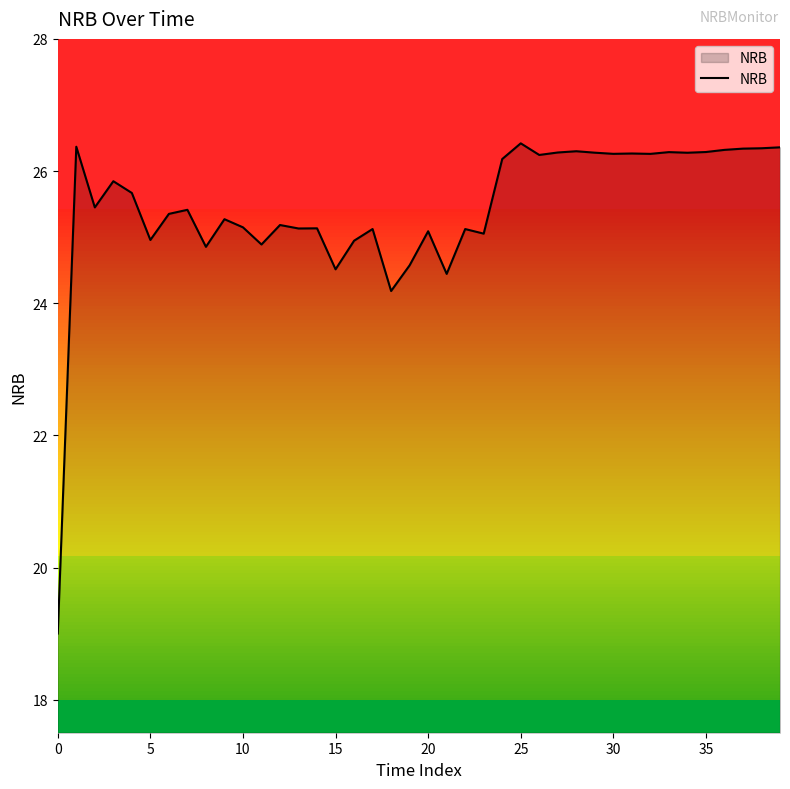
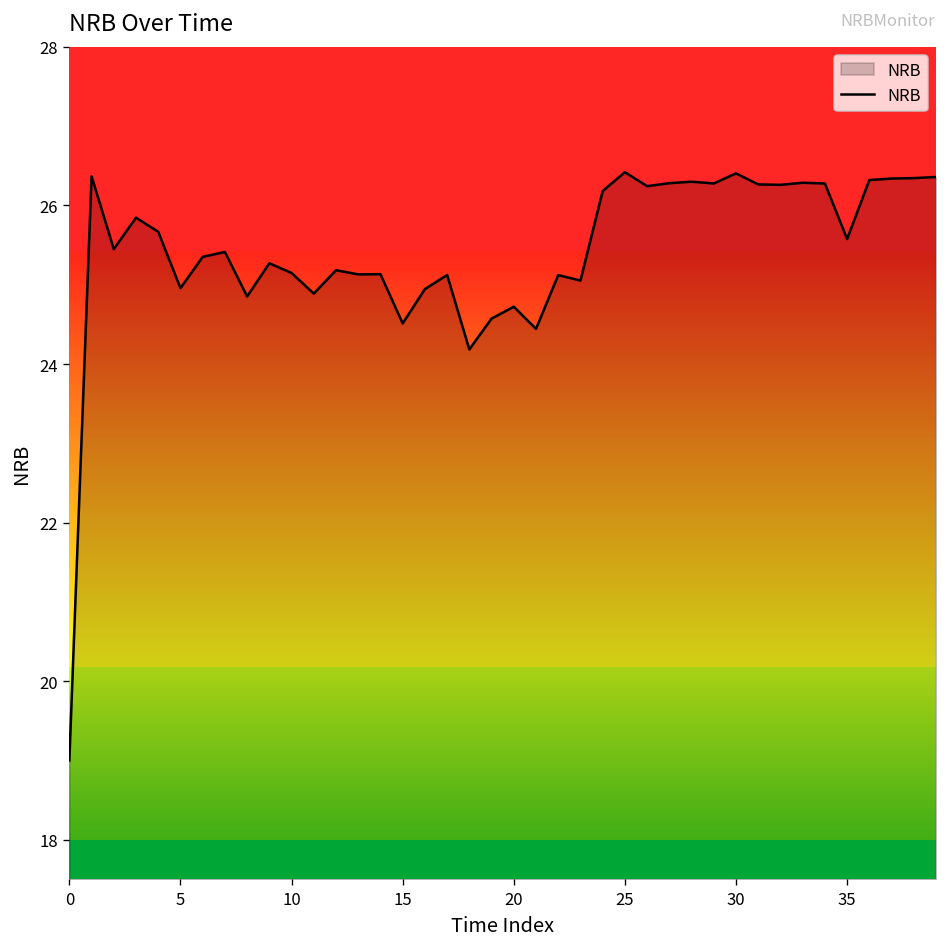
  {
    "0": 19.0,
    "5": 25.0,
    "10": 25.1,
    "15": 24.5,
-   "20": 25.1,
+   "20": 24.7,
    "25": 26.4,
-   "30": 26.3,
-   "35": 26.3
+   "30": 26.4,
+   "35": 25.6
  }
